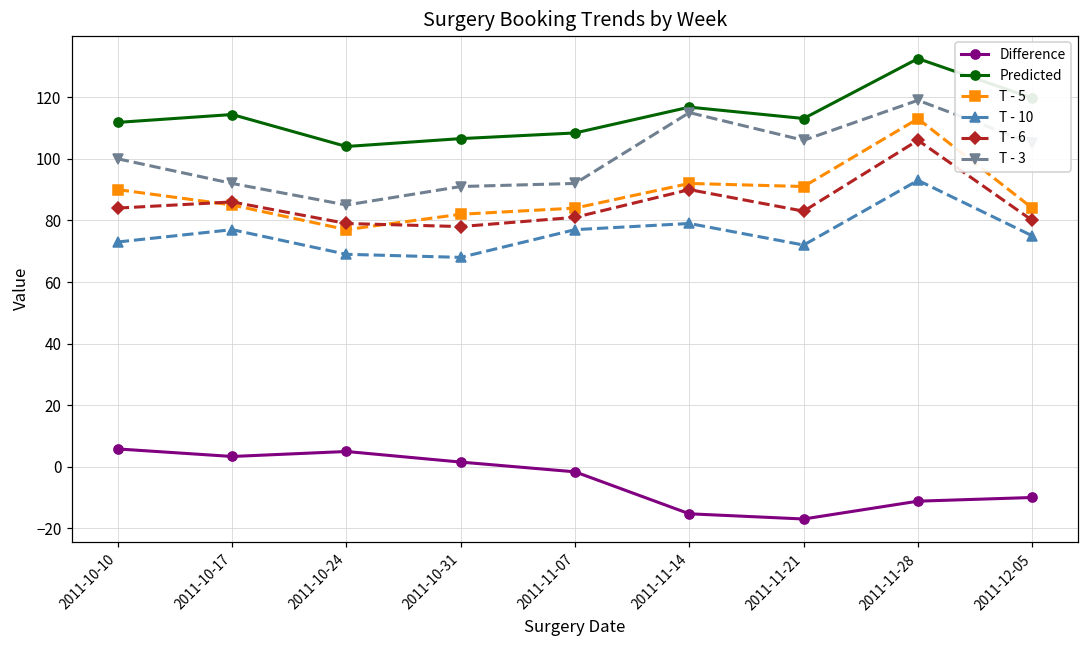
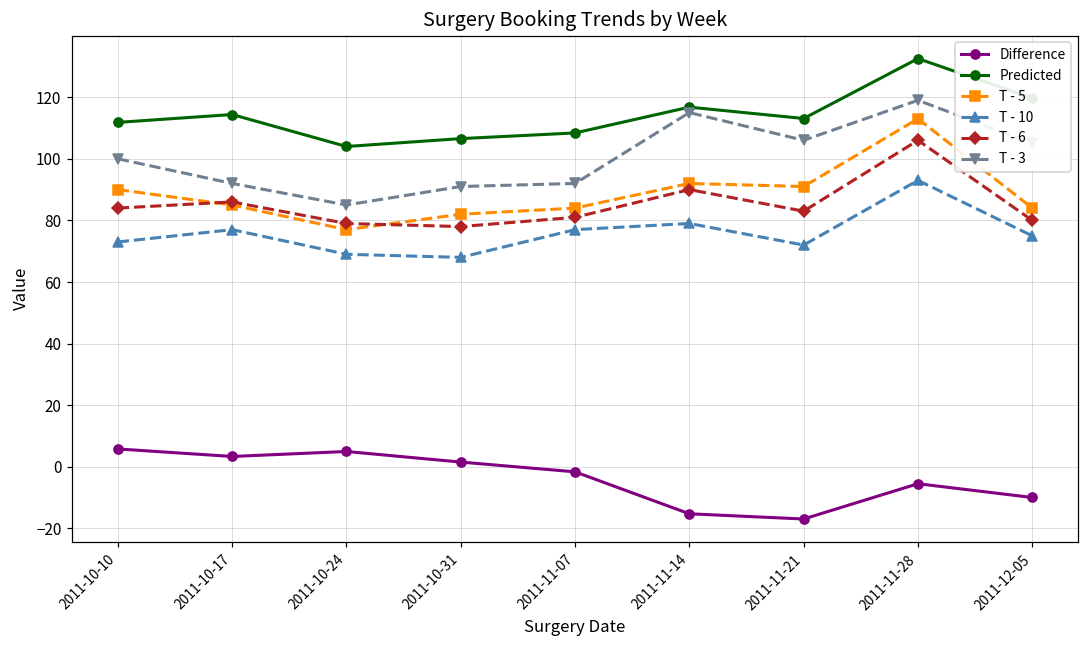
  {
    "Difference": {
      "2011-10-10": 6,
      "2011-10-17": 3,
      "2011-10-24": 5,
      "2011-10-31": 2,
      "2011-11-07": -2,
      "2011-11-14": -15,
      "2011-11-21": -17,
-     "2011-11-28": -11,
+     "2011-11-28": -5,
      "2011-12-05": -10
    },
    "Predicted": {
      "2011-10-10": 112,
      "2011-10-17": 114,
      "2011-10-24": 104,
      "2011-10-31": 107,
      "2011-11-07": 108,
      "2011-11-14": 117,
      "2011-11-21": 113,
      "2011-11-28": 133
    },
    "T - 5": {
      "2011-10-10": 90,
      "2011-10-17": 85,
      "2011-10-24": 77,
      "2011-10-31": 82,
      "2011-11-07": 84,
      "2011-11-14": 92,
      "2011-11-21": 91,
      "2011-11-28": 113,
      "2011-12-05": 84
    },
    "T - 6": {
      "2011-10-10": 84,
      "2011-10-17": 86,
      "2011-10-24": 79,
      "2011-10-31": 78,
      "2011-11-07": 81,
      "2011-11-14": 90,
      "2011-11-21": 83,
      "2011-11-28": 106,
      "2011-12-05": 80
    }
  }
